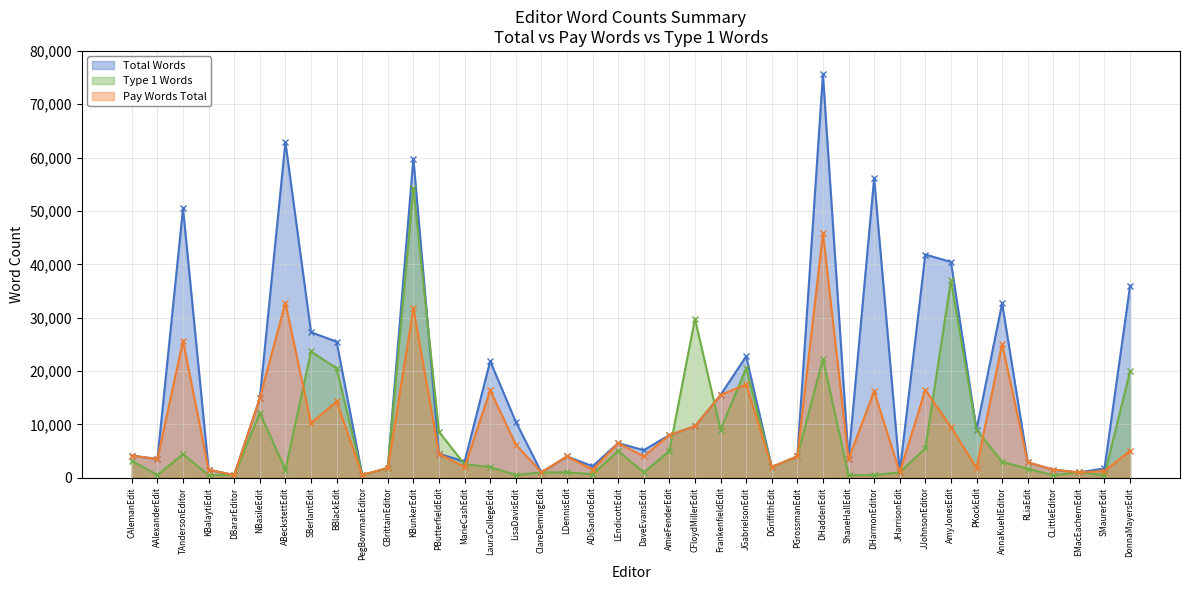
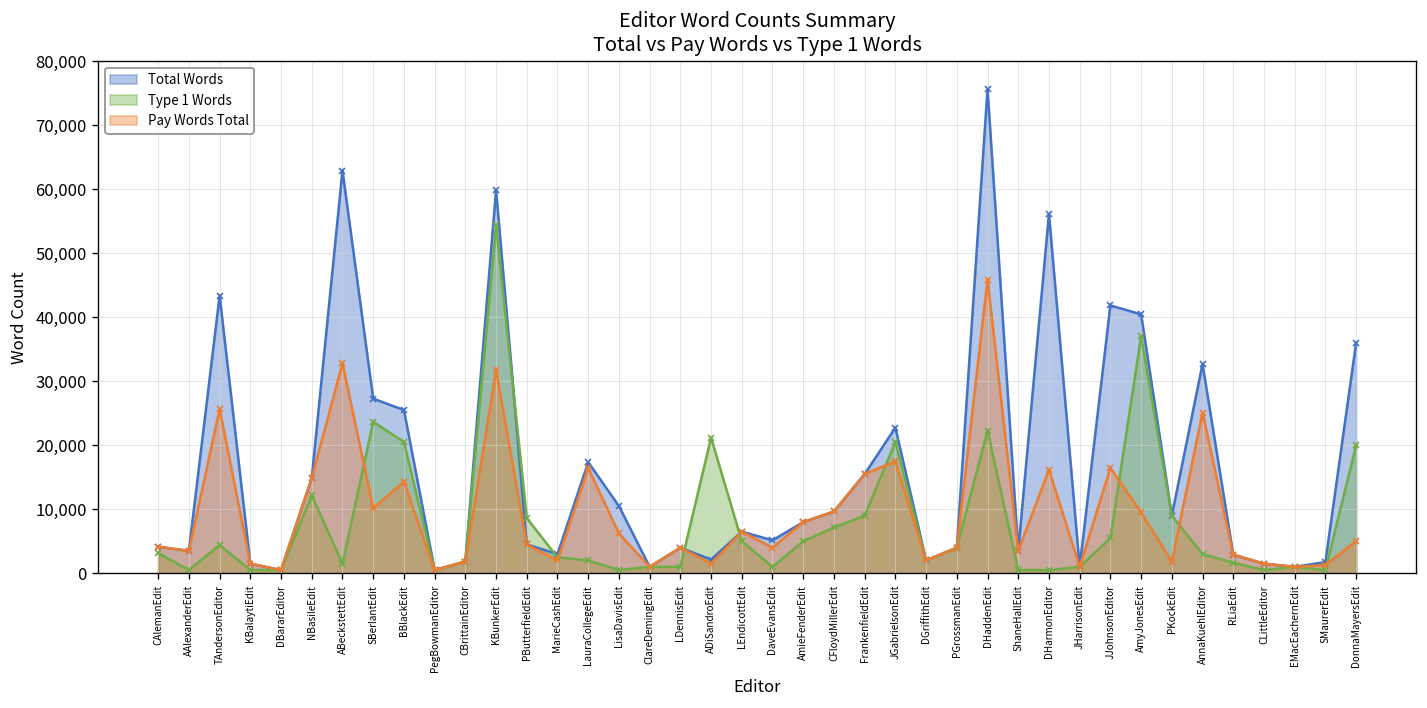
  {
    "Total Words": {
-     "TAndersonEditor": "50,000",
+     "TAndersonEditor": "43,000",
      "ABeckstettEdit": "63,000",
      "SBerlantEdit": "27,000",
      "BBlackEdit": "26,000",
      "KBunkerEdit": "60,000",
      "MarieCashEdit": "3,000",
-     "LauraCollegeEdit": "22,000",
+     "LauraCollegeEdit": "17,000",
      "LisaDavisEdit": "11,000",
      "ADiSandroEdit": "2,000",
      "DaveEvansEdit": "5,000",
      "JGabrielsonEdit": "23,000",
      "DHaddenEdit": "76,000",
      "DHarmonEditor": "56,000",
      "JJohnsonEditor": "42,000",
      "AmyJonesEdit": "40,000",
      "AnnaKuehlEditor": "33,000",
      "SMaurerEdit": "2,000",
      "DonnaMayersEdit": "36,000"
    },
    "Type 1 Words": {
      "CAlemanEdit": "3,000",
      "AAlexanderEdit": "1,000",
      "TAndersonEditor": "4,000",
      "KBalaytiEdit": "1,000",
      "NBasileEdit": "12,000",
      "ABeckstettEdit": "2,000",
      "SBerlantEdit": "24,000",
      "BBlackEdit": "21,000",
      "KBunkerEdit": "54,000",
      "PButterfieldEdit": "9,000",
      "MarieCashEdit": "3,000",
      "LauraCollegeEdit": "2,000",
      "LisaDavisEdit": "1,000",
      "LDennisEdit": "1,000",
-     "ADiSandroEdit": "1,000",
+     "ADiSandroEdit": "21,000",
      "LEndicottEdit": "5,000",
      "DaveEvansEdit": "1,000",
      "AmieFenderEdit": "5,000",
-     "CFloydMillerEdit": "30,000",
+     "CFloydMillerEdit": "7,000",
      "FrankenfieldEdit": "9,000",
      "JGabrielsonEdit": "21,000",
      "DHaddenEdit": "22,000",
      "ShaneHallEdit": "1,000",
      "DHarmonEditor": "1,000",
      "JJohnsonEditor": "6,000",
      "AmyJonesEdit": "37,000",
      "AnnaKuehlEditor": "3,000",
      "RLiaEdit": "2,000",
      "CLittleEditor": "1,000",
      "SMaurerEdit": "1,000",
      "DonnaMayersEdit": "20,000"
    },
    "Pay Words Total": {
      "TAndersonEditor": "26,000",
      "ABeckstettEdit": "33,000",
      "SBerlantEdit": "10,000",
      "BBlackEdit": "14,000",
      "KBunkerEdit": "32,000",
      "MarieCashEdit": "2,000",
      "LauraCollegeEdit": "16,000",
      "LisaDavisEdit": "6,000",
      "ADiSandroEdit": "2,000",
      "DaveEvansEdit": "4,000",
      "JGabrielsonEdit": "18,000",
      "DHaddenEdit": "46,000",
      "DHarmonEditor": "16,000",
      "JJohnsonEditor": "16,000",
      "AmyJonesEdit": "10,000",
      "PKockEdit": "2,000",
      "AnnaKuehlEditor": "25,000",
      "SMaurerEdit": "1,000",
      "DonnaMayersEdit": "5,000"
    }
  }
